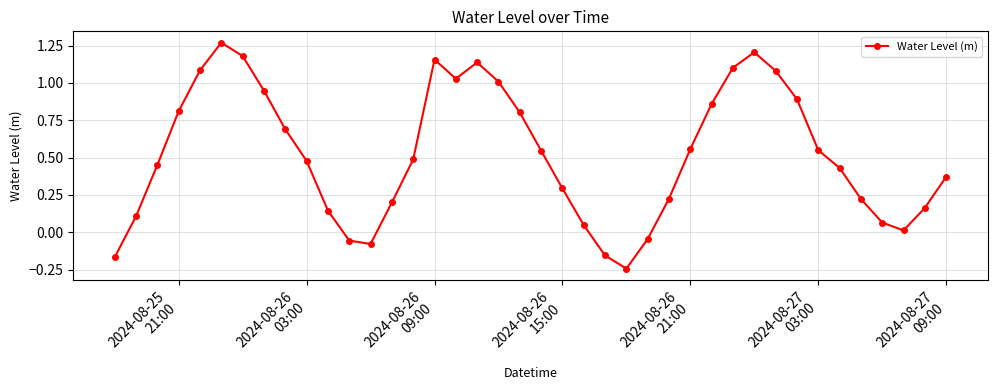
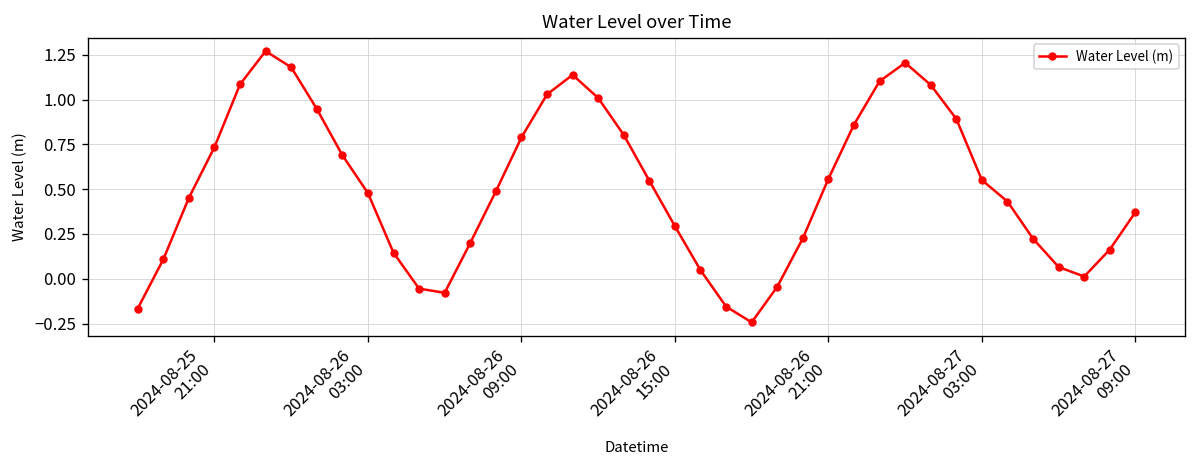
  {
-   "2024-08-25 21:00": 0.81,
+   "2024-08-25 21:00": 0.73,
    "2024-08-26 03:00": 0.48,
-   "2024-08-26 09:00": 1.16,
+   "2024-08-26 09:00": 0.79,
    "2024-08-26 15:00": 0.29,
    "2024-08-26 21:00": 0.56,
    "2024-08-27 03:00": 0.55,
    "2024-08-27 09:00": 0.37
  }
